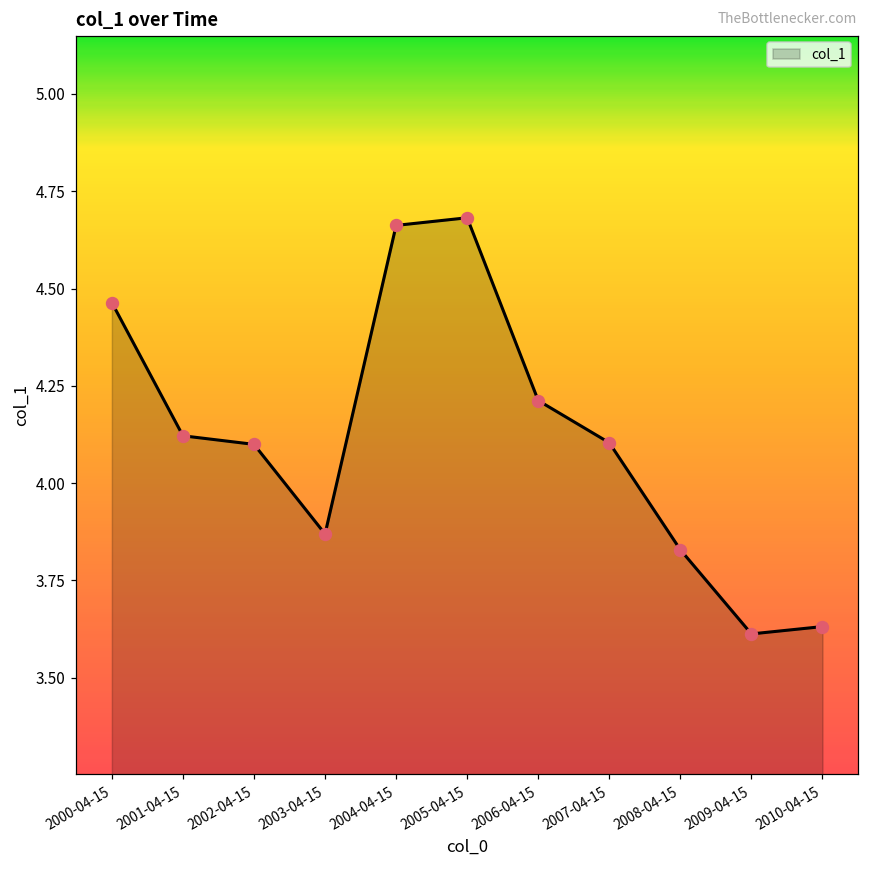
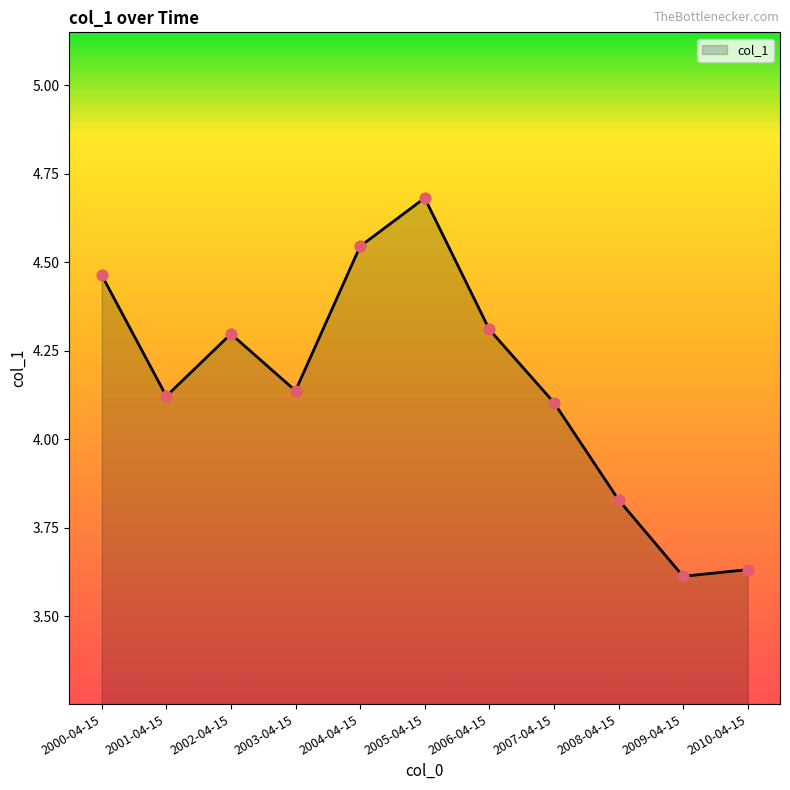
  {
    "2000-04-15": 4.46,
    "2001-04-15": 4.12,
-   "2002-04-15": 4.10,
-   "2003-04-15": 3.87,
-   "2004-04-15": 4.66,
+   "2002-04-15": 4.30,
+   "2003-04-15": 4.14,
+   "2004-04-15": 4.55,
    "2005-04-15": 4.68,
-   "2006-04-15": 4.21,
+   "2006-04-15": 4.31,
    "2007-04-15": 4.10,
    "2008-04-15": 3.83,
    "2009-04-15": 3.61,
    "2010-04-15": 3.63
  }
